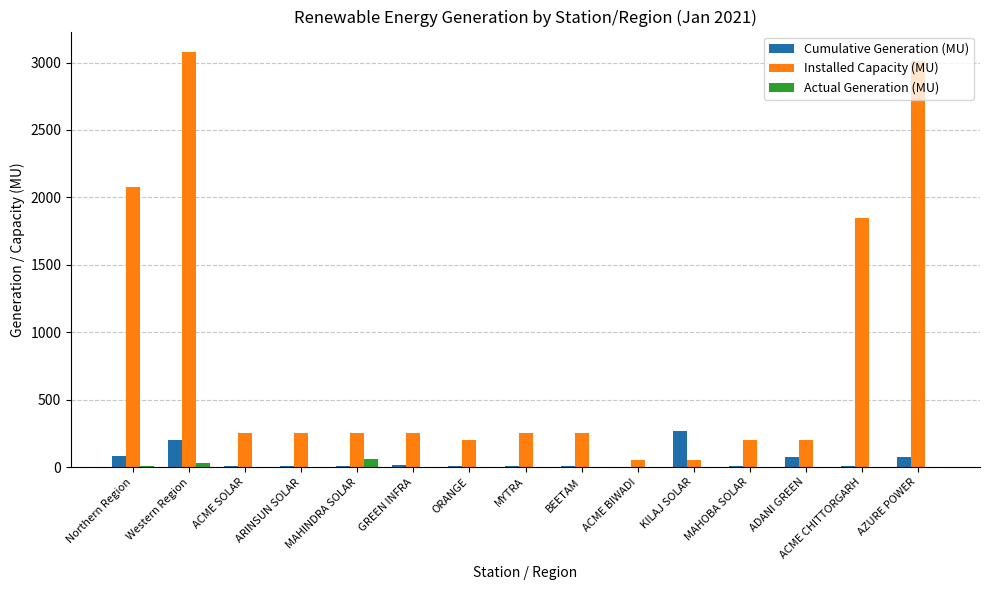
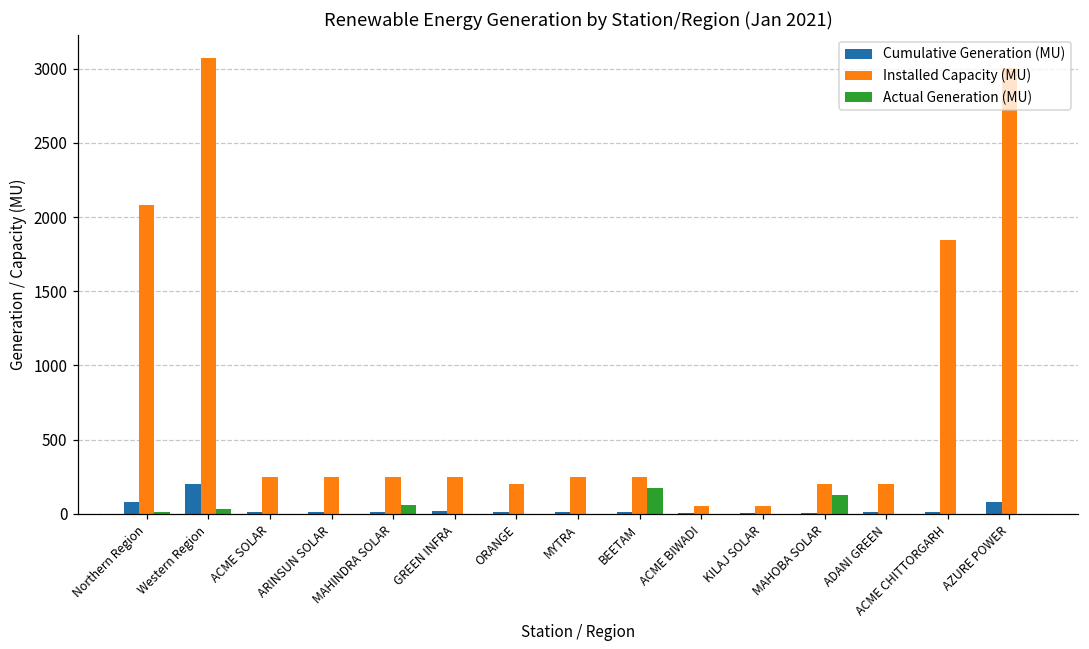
  {
    "Cumulative Generation (MU)": {
      "Northern Region": 80,
      "Western Region": 200,
-     "KILAJ SOLAR": 270,
-     "ADANI GREEN": 70,
+     "KILAJ SOLAR": 0,
+     "ADANI GREEN": 10,
      "AZURE POWER": 80
    },
    "Installed Capacity (MU)": {
      "Northern Region": 2080,
      "Western Region": 3080,
      "ACME SOLAR": 250,
      "ARINSUN SOLAR": 250,
      "MAHINDRA SOLAR": 250,
      "GREEN INFRA": 250,
      "ORANGE": 200,
      "MYTRA": 250,
      "BEETAM": 250,
      "ACME BIWADI": 50,
      "KILAJ SOLAR": 50,
      "MAHOBA SOLAR": 200,
      "ADANI GREEN": 200,
      "ACME CHITTORGARH": 1850
    },
    "Actual Generation (MU)": {
      "Western Region": 30,
      "MAHINDRA SOLAR": 60,
-     "BEETAM": 0,
-     "MAHOBA SOLAR": 0
+     "BEETAM": 170,
+     "MAHOBA SOLAR": 130
    }
  }
